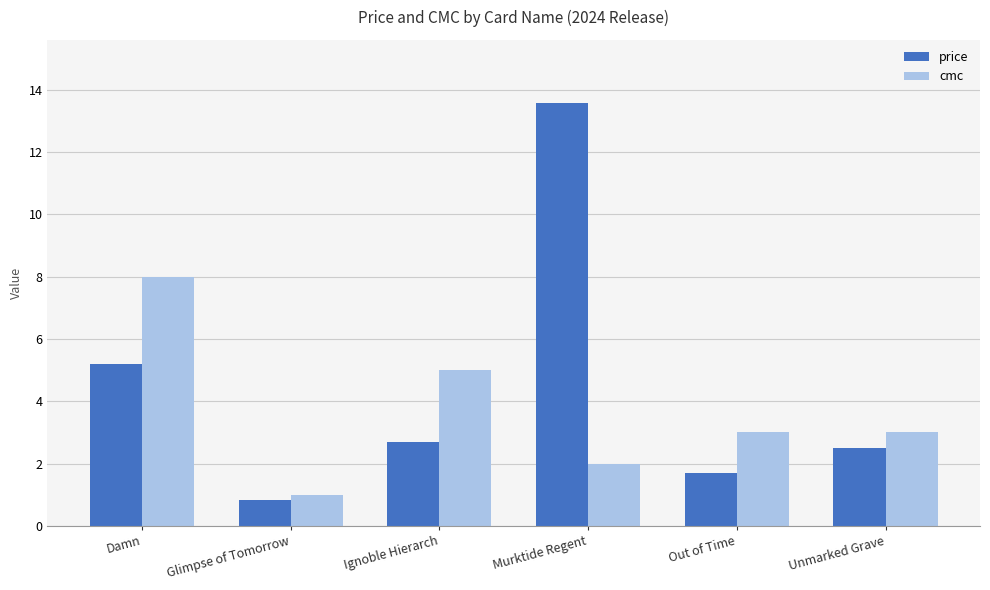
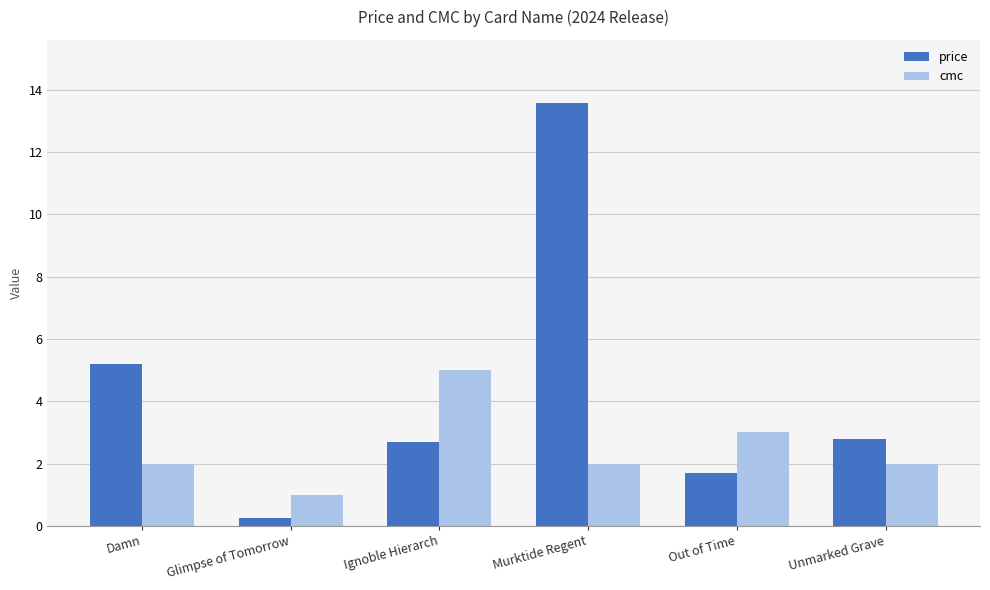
  {
    "price": {
      "Damn": 5.2,
-     "Glimpse of Tomorrow": 0.8,
+     "Glimpse of Tomorrow": 0.3,
      "Ignoble Hierarch": 2.7,
      "Murktide Regent": 13.6,
      "Out of Time": 1.7,
-     "Unmarked Grave": 2.5
+     "Unmarked Grave": 2.8
    },
    "cmc": {
-     "Damn": 8,
+     "Damn": 2,
      "Glimpse of Tomorrow": 1,
      "Ignoble Hierarch": 5,
      "Murktide Regent": 2,
      "Out of Time": 3,
-     "Unmarked Grave": 3
+     "Unmarked Grave": 2
    }
  }
